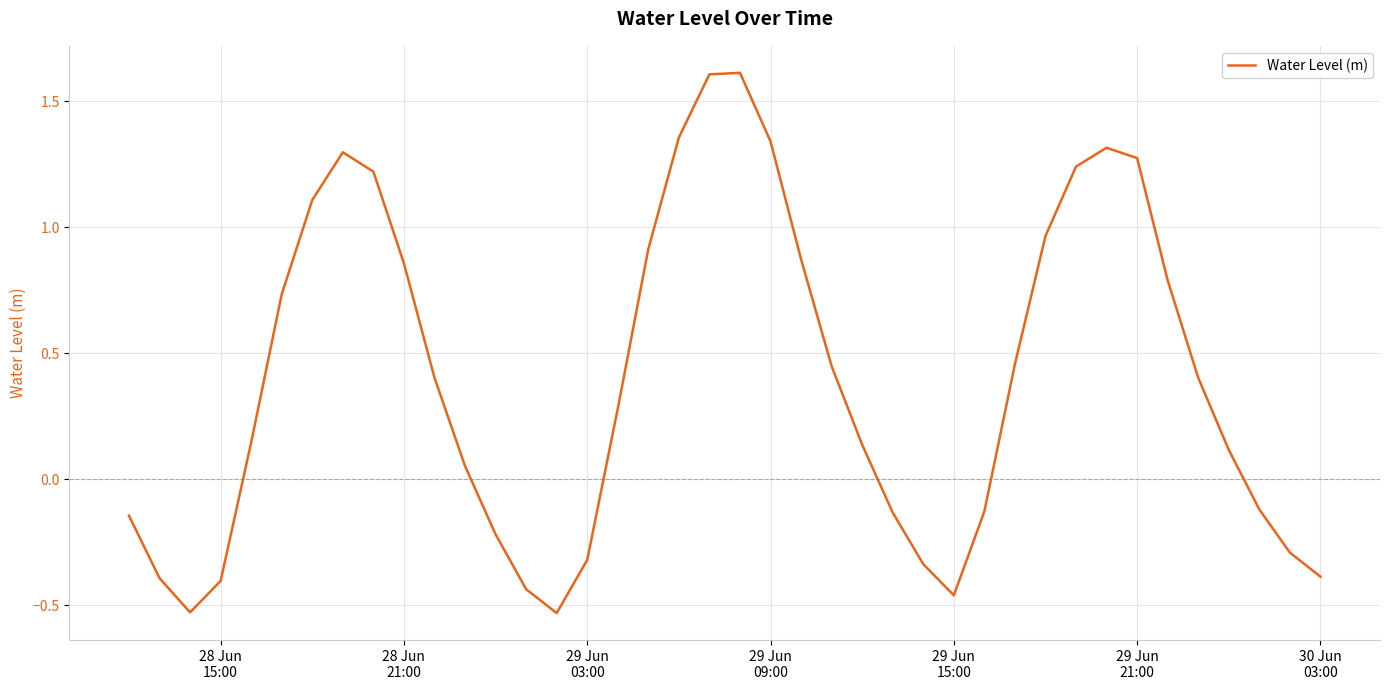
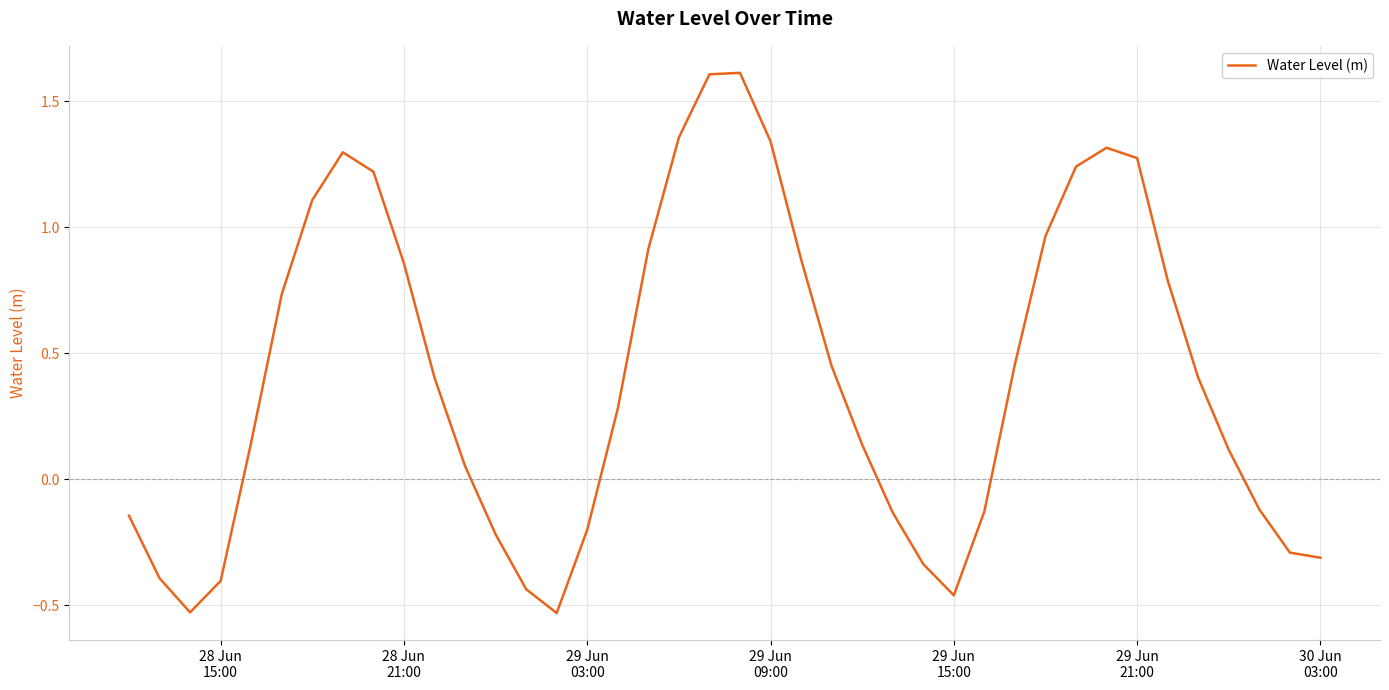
  {
    "28 Jun 15:00": -0.40,
    "28 Jun 21:00": 0.86,
-   "29 Jun 03:00": -0.32,
+   "29 Jun 03:00": -0.20,
    "29 Jun 09:00": 1.34,
    "29 Jun 15:00": -0.46,
    "29 Jun 21:00": 1.27,
-   "30 Jun 03:00": -0.39
+   "30 Jun 03:00": -0.31
  }
